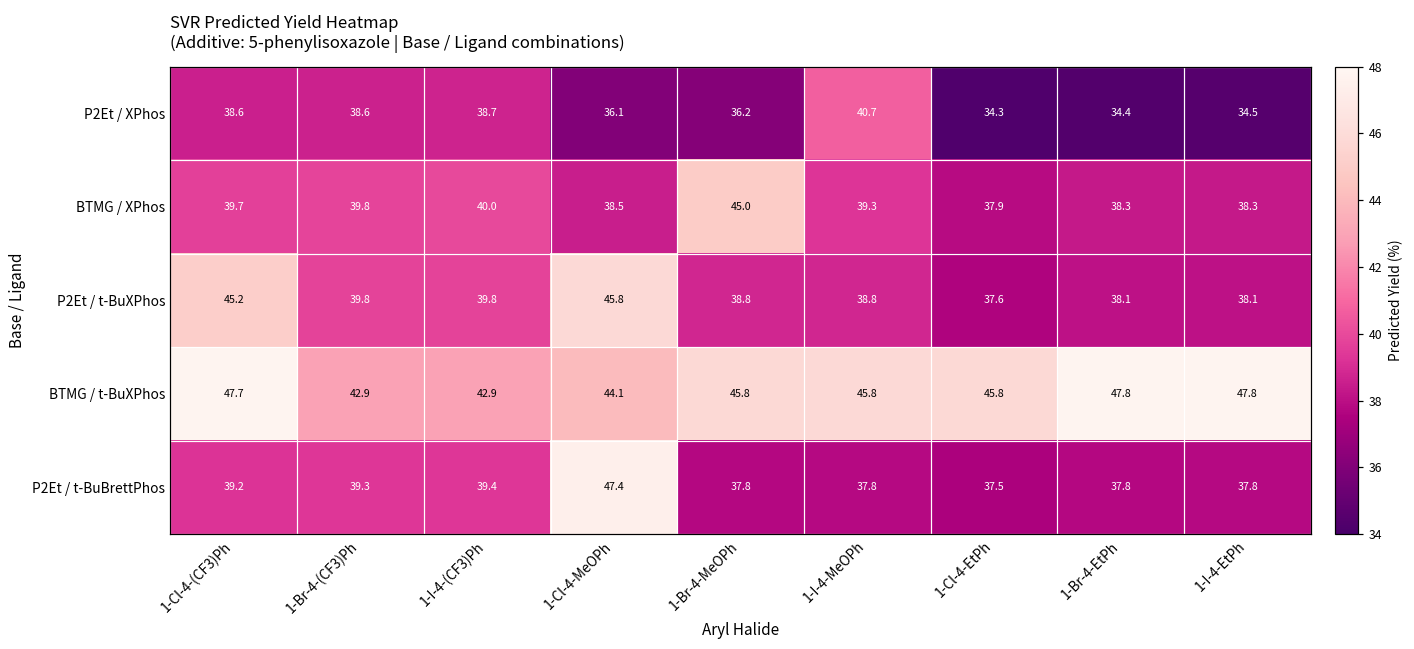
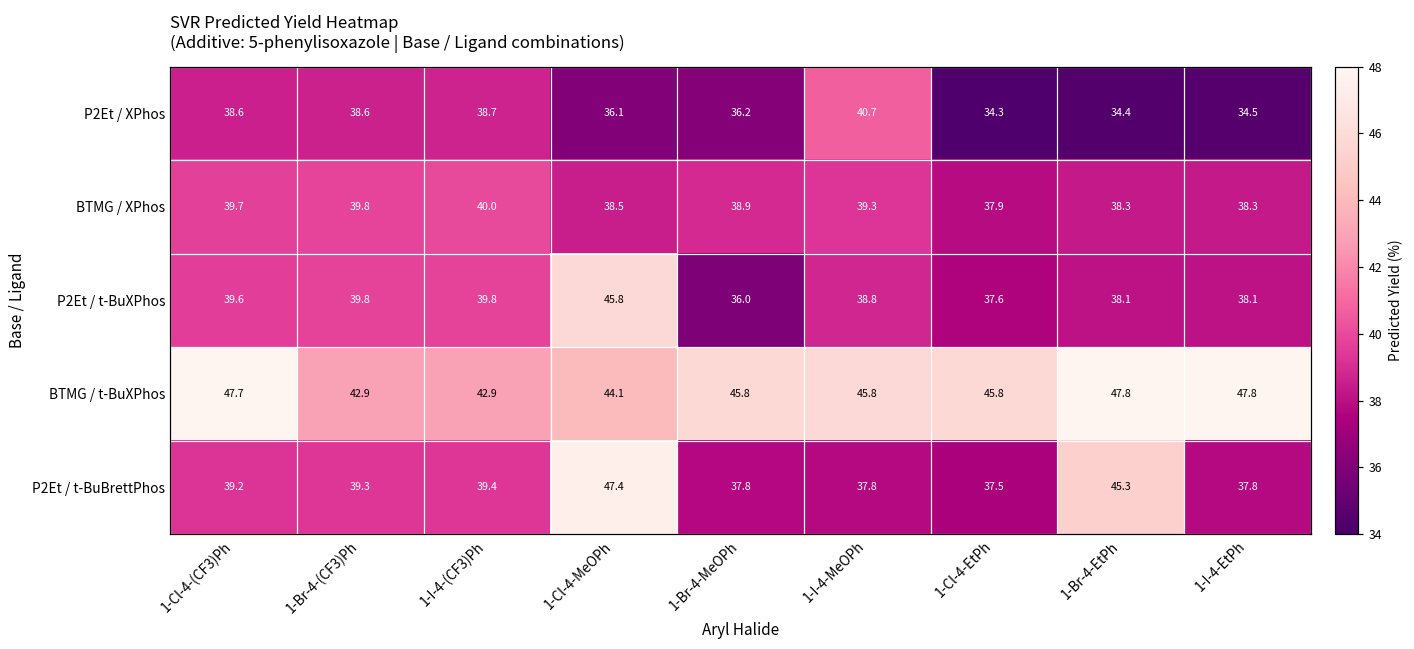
  {
    "P2Et / XPhos": {
      "1-Cl-4-(CF3)Ph": 38.6,
      "1-Br-4-(CF3)Ph": 38.6,
      "1-I-4-(CF3)Ph": 38.7,
      "1-Cl-4-MeOPh": 36.1,
      "1-Br-4-MeOPh": 36.2,
      "1-I-4-MeOPh": 40.7,
      "1-Cl-4-EtPh": 34.3,
      "1-Br-4-EtPh": 34.4,
      "1-I-4-EtPh": 34.5
    },
    "BTMG / XPhos": {
      "1-Cl-4-(CF3)Ph": 39.7,
      "1-Br-4-(CF3)Ph": 39.8,
      "1-I-4-(CF3)Ph": 40.0,
      "1-Cl-4-MeOPh": 38.5,
-     "1-Br-4-MeOPh": 45.0,
+     "1-Br-4-MeOPh": 38.9,
      "1-I-4-MeOPh": 39.3,
      "1-Cl-4-EtPh": 37.9,
      "1-Br-4-EtPh": 38.3,
      "1-I-4-EtPh": 38.3
    },
    "P2Et / t-BuXPhos": {
-     "1-Cl-4-(CF3)Ph": 45.2,
+     "1-Cl-4-(CF3)Ph": 39.6,
      "1-Br-4-(CF3)Ph": 39.8,
      "1-I-4-(CF3)Ph": 39.8,
      "1-Cl-4-MeOPh": 45.8,
-     "1-Br-4-MeOPh": 38.8,
+     "1-Br-4-MeOPh": 36.0,
      "1-I-4-MeOPh": 38.8,
      "1-Cl-4-EtPh": 37.6,
      "1-Br-4-EtPh": 38.1,
      "1-I-4-EtPh": 38.1
    },
    "BTMG / t-BuXPhos": {
      "1-Cl-4-(CF3)Ph": 47.7,
      "1-Br-4-(CF3)Ph": 42.9,
      "1-I-4-(CF3)Ph": 42.9,
      "1-Cl-4-MeOPh": 44.1,
      "1-Br-4-MeOPh": 45.8,
      "1-I-4-MeOPh": 45.8,
      "1-Cl-4-EtPh": 45.8,
      "1-Br-4-EtPh": 47.8,
      "1-I-4-EtPh": 47.8
    },
    "P2Et / t-BuBrettPhos": {
      "1-Cl-4-(CF3)Ph": 39.2,
      "1-Br-4-(CF3)Ph": 39.3,
      "1-I-4-(CF3)Ph": 39.4,
      "1-Cl-4-MeOPh": 47.4,
      "1-Br-4-MeOPh": 37.8,
      "1-I-4-MeOPh": 37.8,
      "1-Cl-4-EtPh": 37.5,
-     "1-Br-4-EtPh": 37.8,
+     "1-Br-4-EtPh": 45.3,
      "1-I-4-EtPh": 37.8
    }
  }
